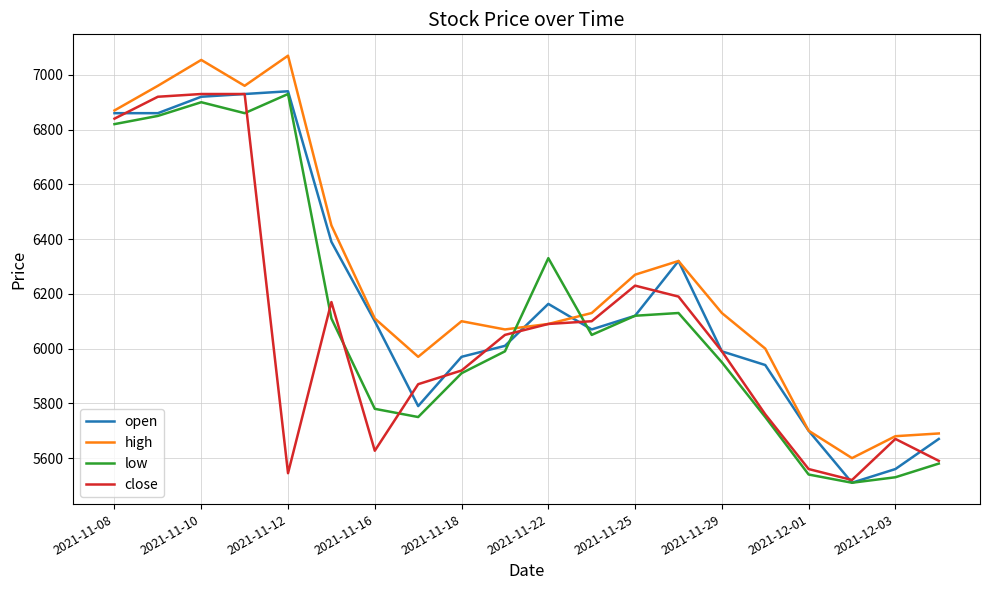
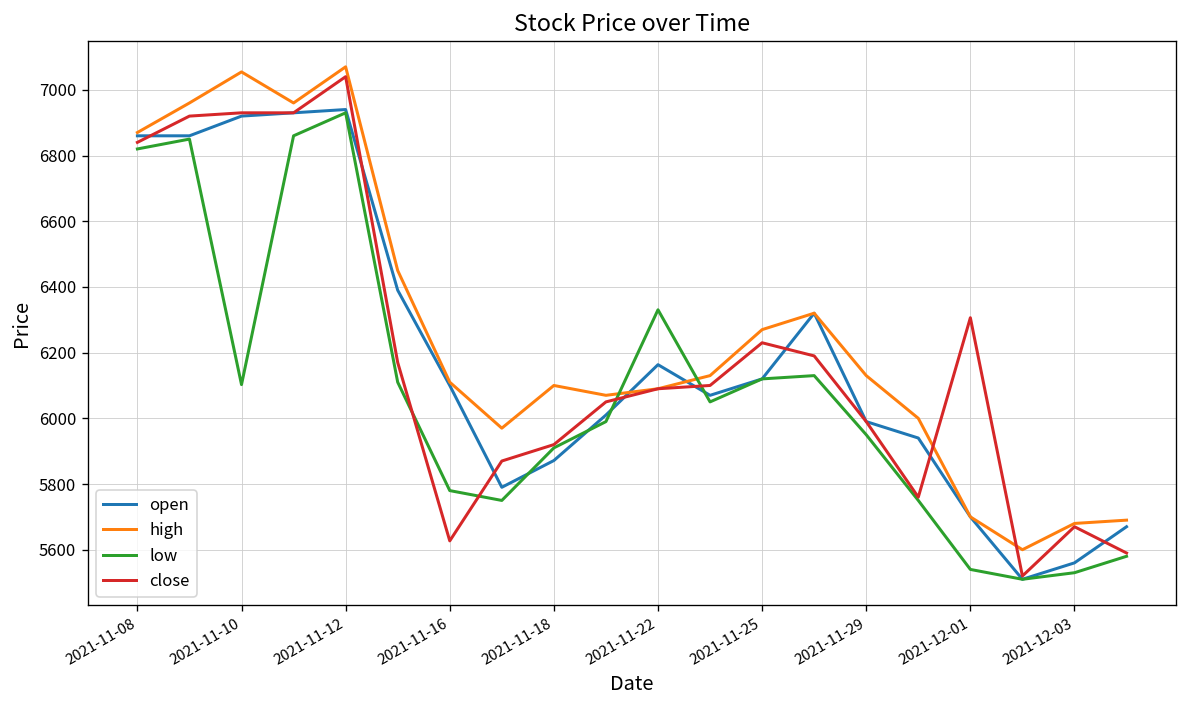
  {
    "open": {
      "2021-11-08": 6860,
      "2021-11-10": 6920,
      "2021-11-12": 6940,
      "2021-11-16": 6100,
-     "2021-11-18": 5970,
+     "2021-11-18": 5870,
      "2021-11-22": 6160,
      "2021-12-03": 5560
    },
    "high": {
      "2021-11-08": 6870,
      "2021-11-10": 7050,
      "2021-11-12": 7070,
      "2021-11-16": 6110,
      "2021-11-18": 6100,
      "2021-11-25": 6270,
      "2021-11-29": 6130,
      "2021-12-03": 5680
    },
    "low": {
      "2021-11-08": 6820,
-     "2021-11-10": 6900,
+     "2021-11-10": 6100,
      "2021-11-12": 6930,
      "2021-11-16": 5780,
      "2021-11-18": 5910,
      "2021-11-22": 6330,
      "2021-11-29": 5950,
      "2021-12-01": 5540,
      "2021-12-03": 5530
    },
    "close": {
      "2021-11-08": 6840,
      "2021-11-10": 6930,
-     "2021-11-12": 5540,
+     "2021-11-12": 7040,
      "2021-11-16": 5630,
      "2021-11-18": 5920,
      "2021-11-25": 6230,
-     "2021-12-01": 5560,
+     "2021-12-01": 6310,
      "2021-12-03": 5670
    }
  }
